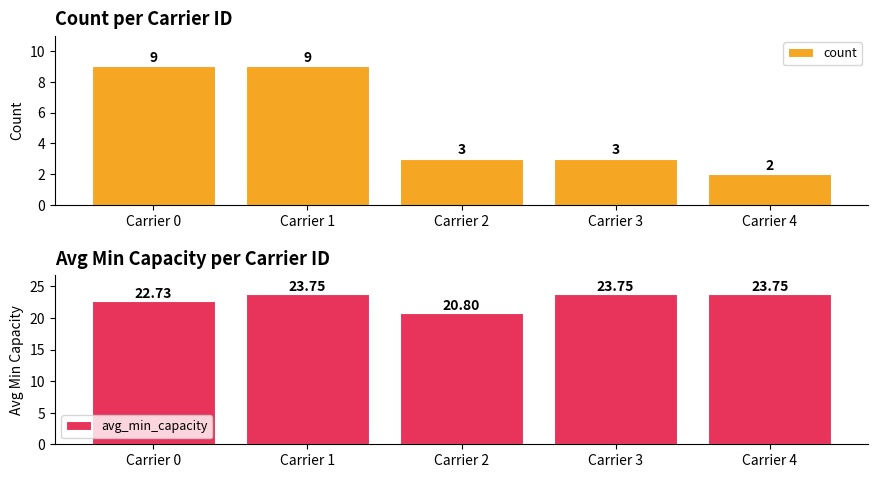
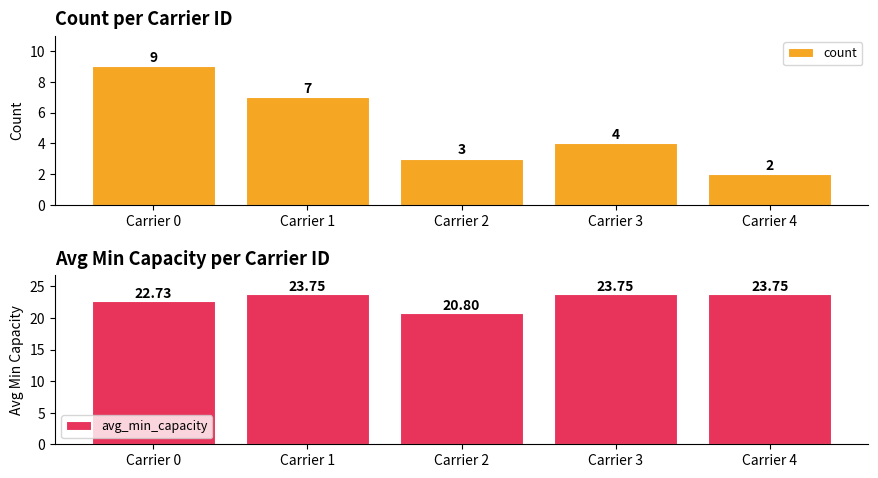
  {
    "Count per Carrier ID": {
      "Carrier 0": 9,
-     "Carrier 1": 9,
+     "Carrier 1": 7,
      "Carrier 2": 3,
-     "Carrier 3": 3,
+     "Carrier 3": 4,
      "Carrier 4": 2
    },
    "Avg Min Capacity per Carrier ID": {
      "Carrier 0": 22.73,
      "Carrier 1": 23.75,
      "Carrier 2": 20.80,
      "Carrier 3": 23.75,
      "Carrier 4": 23.75
    }
  }
